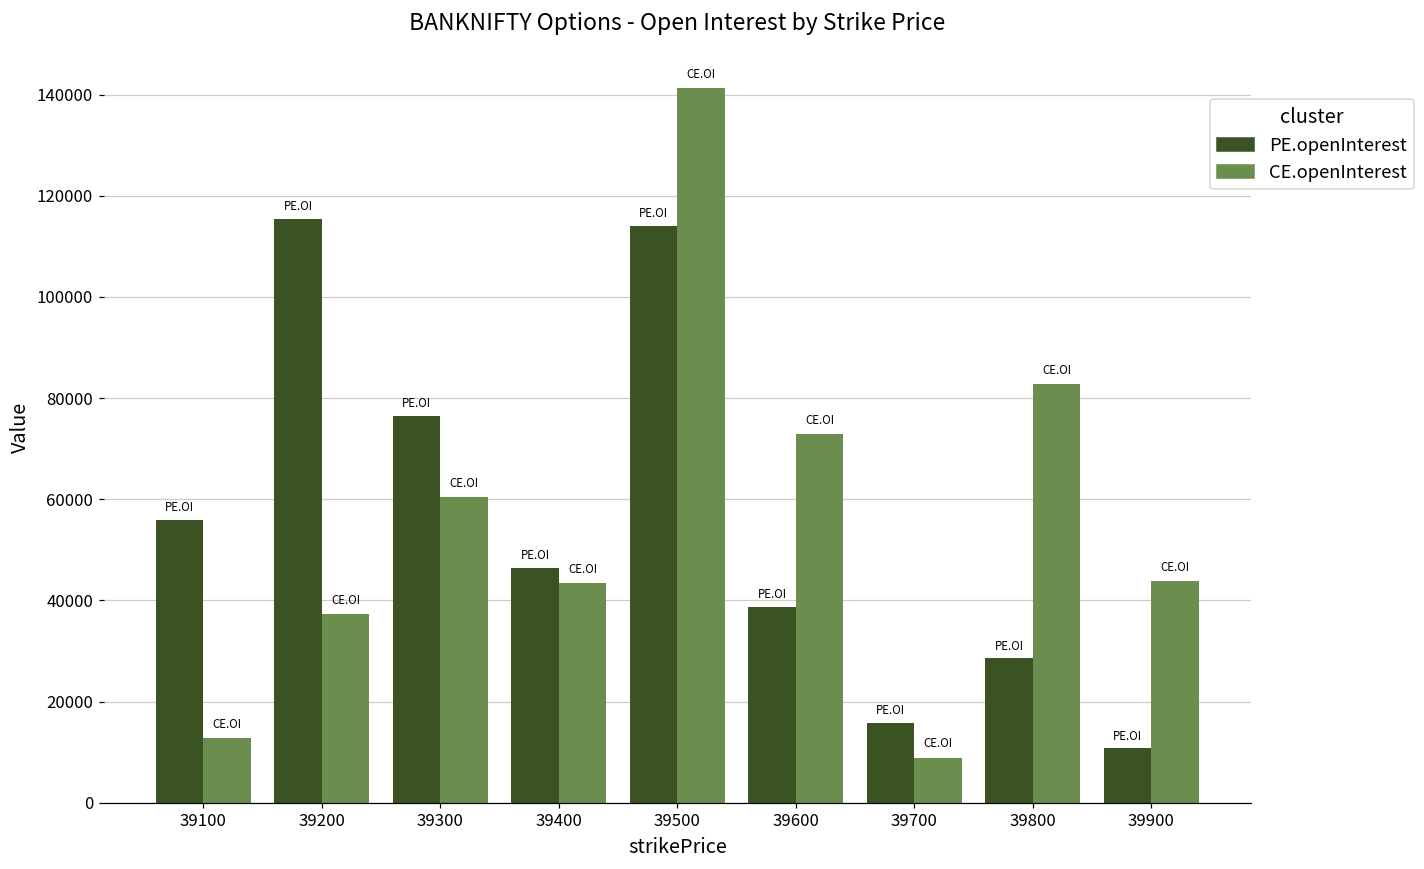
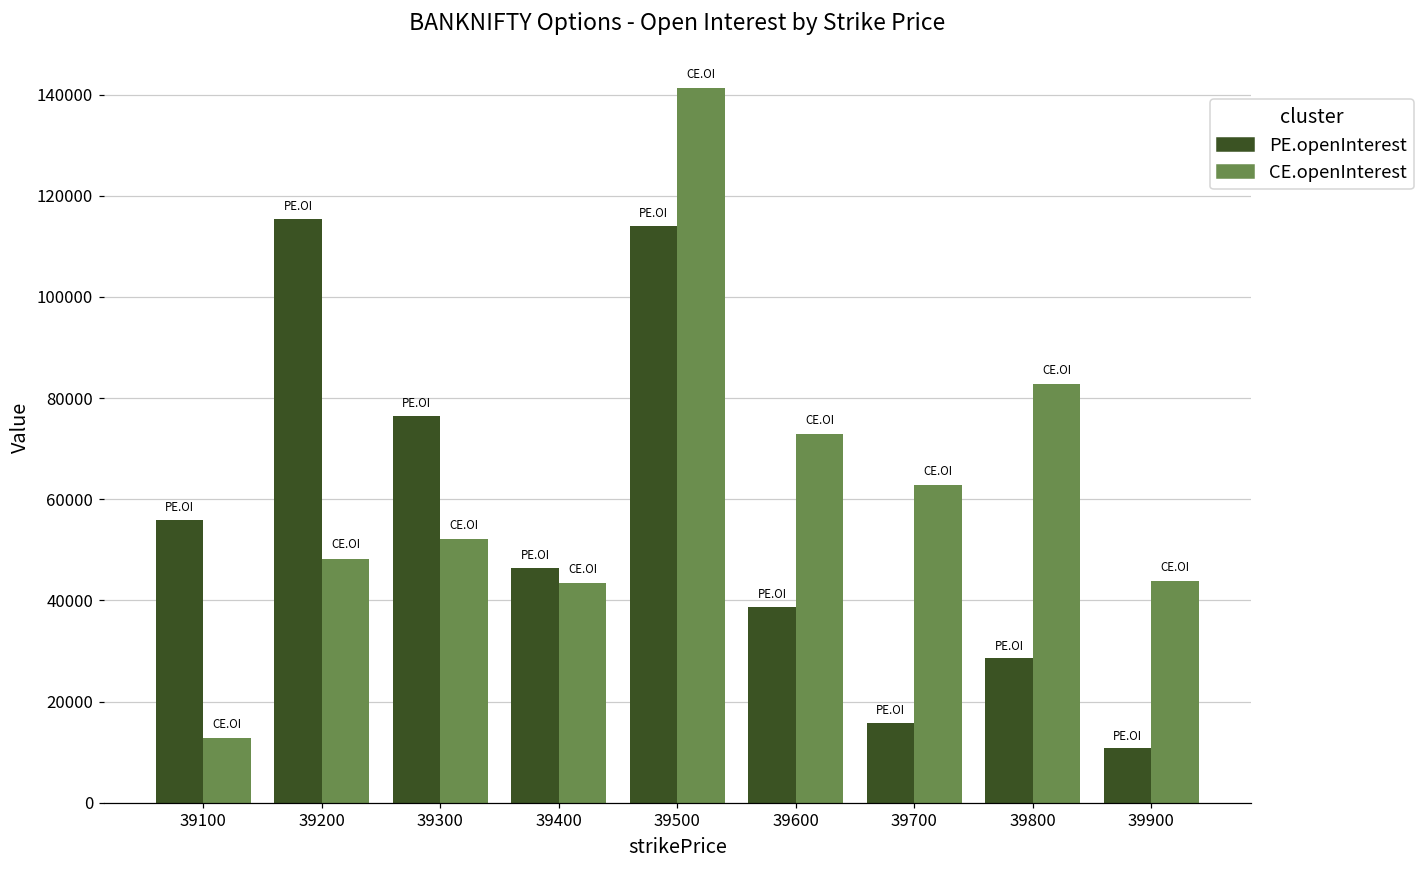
  {
    "PE.openInterest": {
      "39100": 56000,
      "39200": 115000,
      "39300": 77000,
      "39400": 46000,
      "39500": 114000,
      "39600": 39000,
      "39700": 16000,
      "39800": 29000,
      "39900": 11000
    },
    "CE.openInterest": {
      "39100": 13000,
-     "39200": 37000,
-     "39300": 60000,
+     "39200": 48000,
+     "39300": 52000,
      "39400": 43000,
      "39500": 141000,
      "39600": 73000,
-     "39700": 9000,
+     "39700": 63000,
      "39800": 83000,
      "39900": 44000
    }
  }
